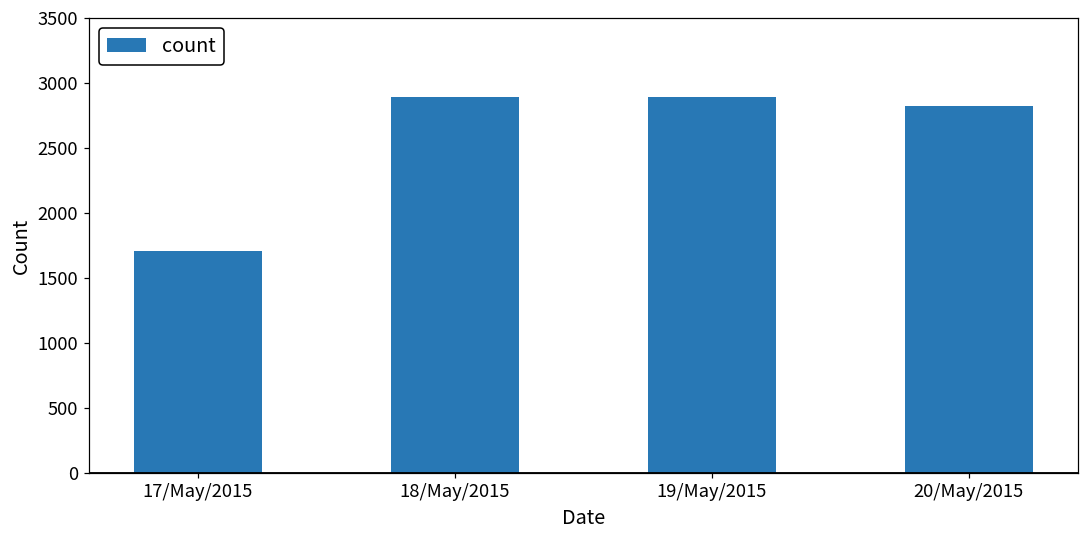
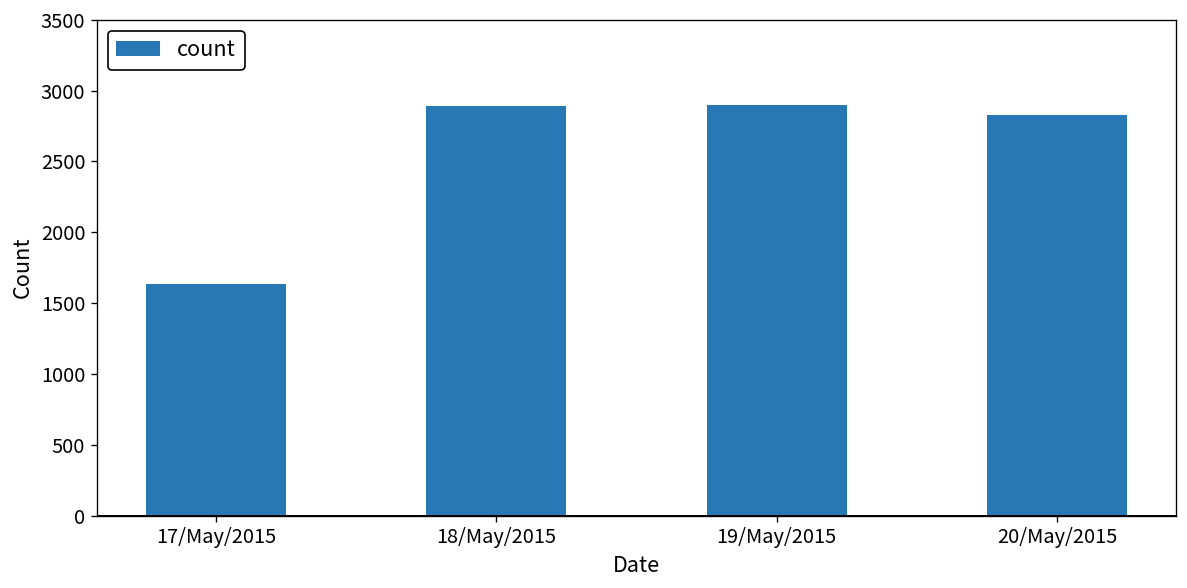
  {
-   "17/May/2015": 1710,
+   "17/May/2015": 1630,
    "18/May/2015": 2890,
    "19/May/2015": 2900,
    "20/May/2015": 2830
  }
